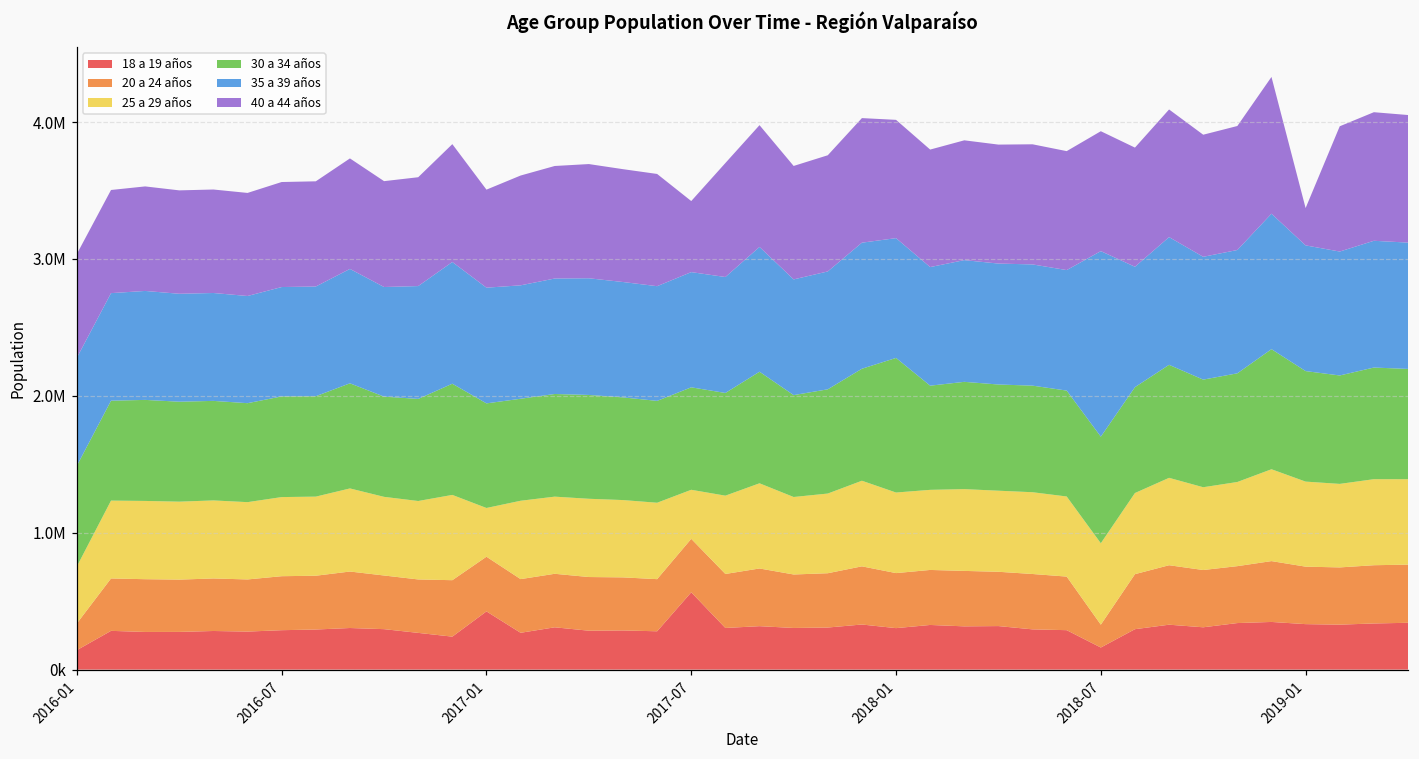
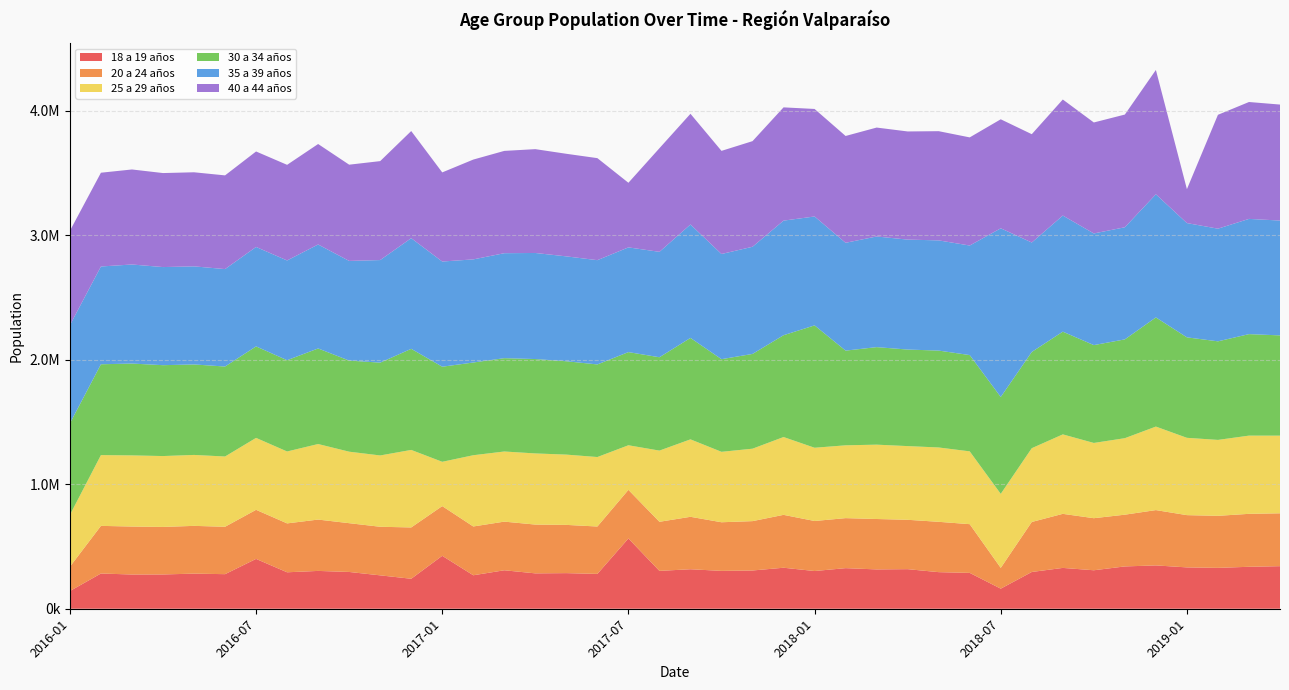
  {
    "18 a 19 años": {
      "2016-01": 140000,
-     "2016-07": 290000,
+     "2016-07": 400000,
      "2017-01": 430000,
      "2017-07": 560000,
      "2018-01": 300000,
      "2018-07": 160000,
      "2019-01": 330000
    },
    "20 a 24 años": {
      "2016-01": 200000,
      "2016-07": 390000,
      "2017-01": 400000,
      "2017-07": 390000,
      "2018-01": 400000,
      "2018-07": 170000,
      "2019-01": 420000
    },
    "25 a 29 años": {
      "2016-01": 420000,
      "2016-07": 580000,
      "2017-01": 360000,
      "2017-07": 360000,
      "2018-01": 590000,
      "2018-07": 590000,
      "2019-01": 620000
    },
    "30 a 34 años": {
      "2016-01": 740000,
      "2016-07": 740000,
      "2017-01": 760000,
      "2017-07": 750000,
      "2018-01": 980000,
      "2018-07": 780000,
      "2019-01": 810000
    },
    "35 a 39 años": {
      "2016-01": 790000,
      "2016-07": 800000,
      "2017-01": 850000,
      "2017-07": 840000,
      "2018-01": 880000,
      "2018-07": 1360000,
      "2019-01": 920000
    },
    "40 a 44 años": {
      "2016-01": 760000,
      "2016-07": 770000,
      "2017-01": 720000,
      "2017-07": 520000,
      "2018-01": 860000,
      "2018-07": 880000,
      "2019-01": 270000
    }
  }
